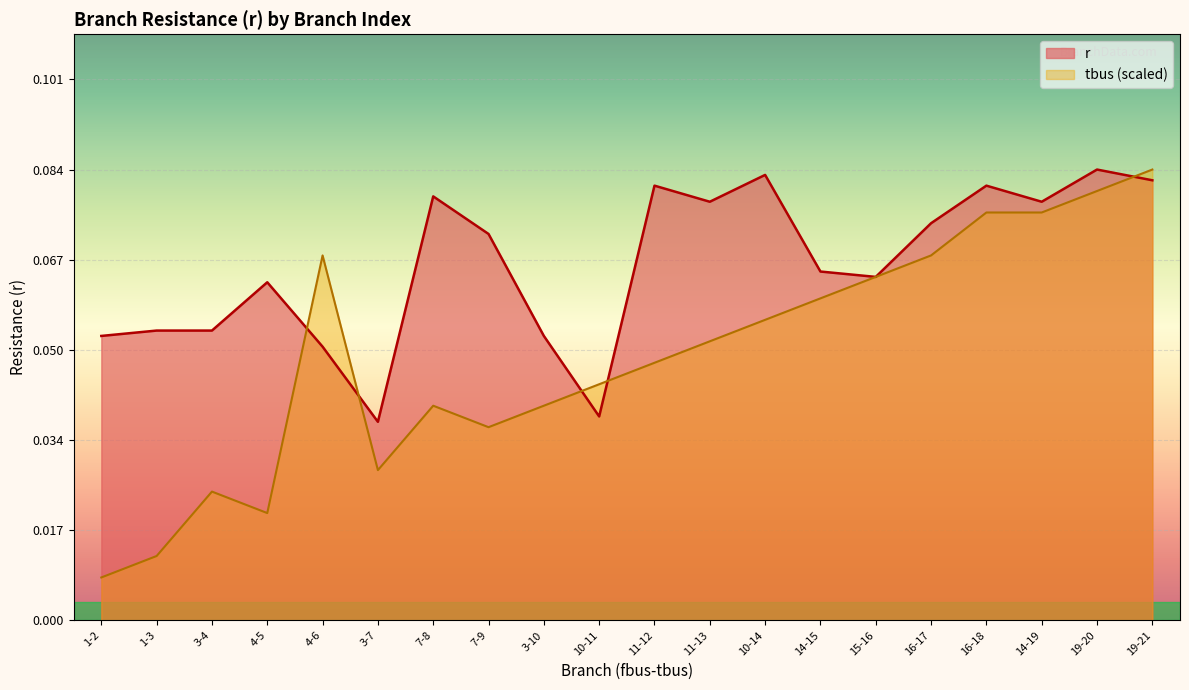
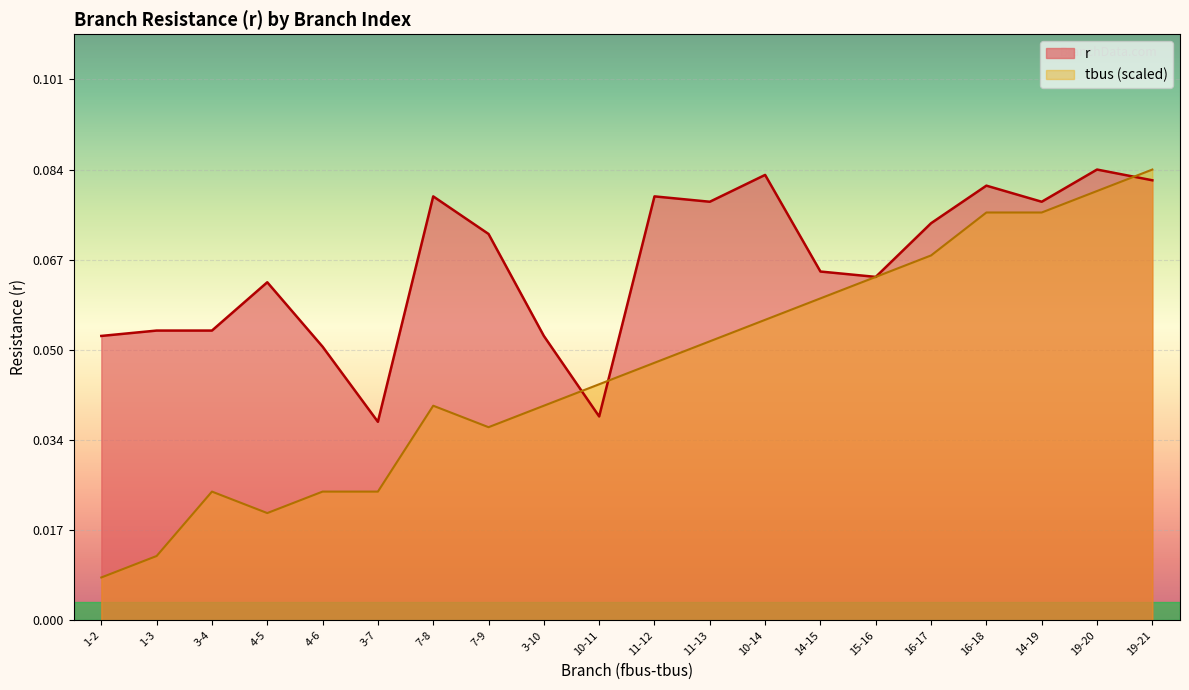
  {
    "r": {
      "1-2": 0.053,
      "1-3": 0.054,
      "3-4": 0.054,
      "4-5": 0.063,
      "4-6": 0.051,
      "3-7": 0.037,
      "7-8": 0.079,
      "7-9": 0.072,
      "3-10": 0.053,
      "10-11": 0.038,
-     "11-12": 0.081,
+     "11-12": 0.079,
      "11-13": 0.078,
      "10-14": 0.083,
      "14-15": 0.065,
      "16-17": 0.074,
      "16-18": 0.081,
      "14-19": 0.078,
      "19-20": 0.084,
      "19-21": 0.082
    },
    "tbus (scaled)": {
      "1-2": 0.008,
      "1-3": 0.012,
      "3-4": 0.024,
      "4-5": 0.020,
-     "4-6": 0.068,
-     "3-7": 0.028,
+     "4-6": 0.024,
+     "3-7": 0.024,
      "7-8": 0.040,
      "7-9": 0.036,
      "3-10": 0.040,
      "10-11": 0.044,
      "11-12": 0.048,
      "11-13": 0.052,
      "10-14": 0.056,
      "14-15": 0.060,
      "16-17": 0.068,
      "16-18": 0.076,
      "14-19": 0.076,
      "19-20": 0.080,
      "19-21": 0.084
    }
  }
